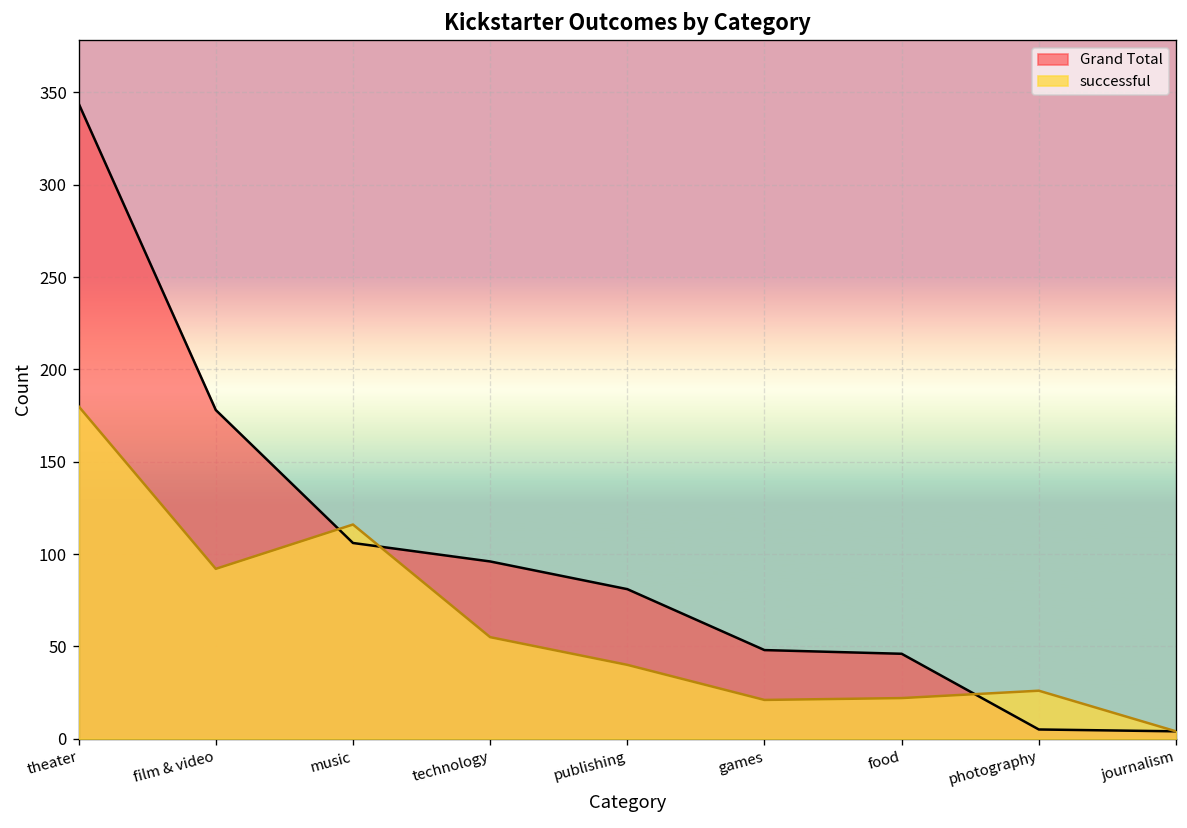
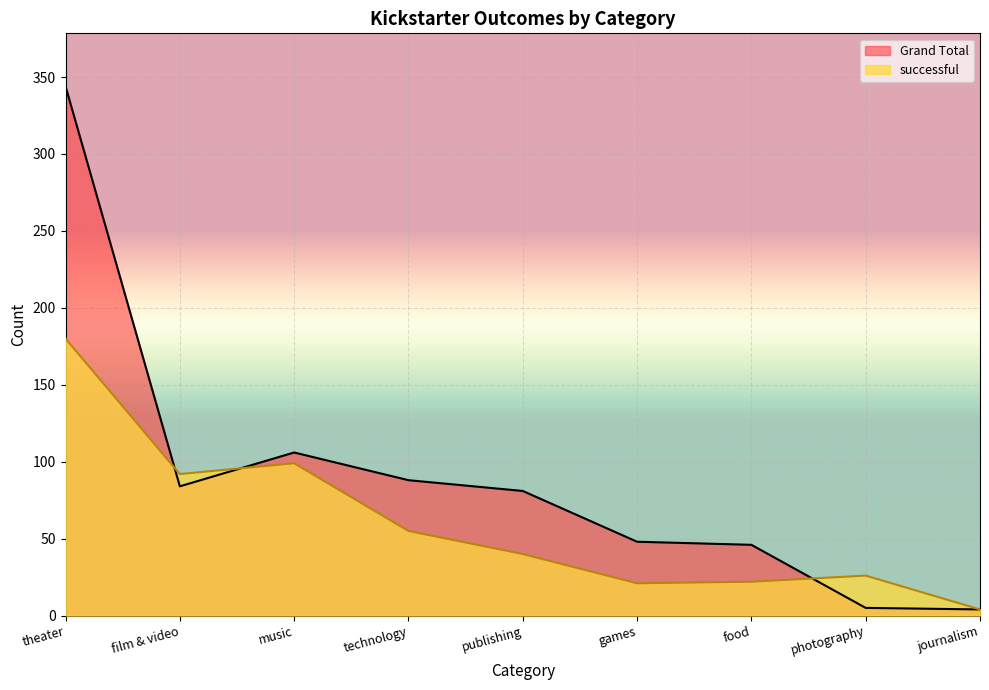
  {
    "Grand Total": {
      "theater": 344,
-     "film & video": 178,
+     "film & video": 84,
      "music": 106,
-     "technology": 96,
+     "technology": 88,
      "publishing": 81,
      "games": 48,
      "food": 46,
      "photography": 5
    },
    "successful": {
      "theater": 180,
      "film & video": 92,
-     "music": 116,
+     "music": 99,
      "technology": 55,
      "publishing": 40,
      "games": 21,
      "food": 22,
      "photography": 26
    }
  }
